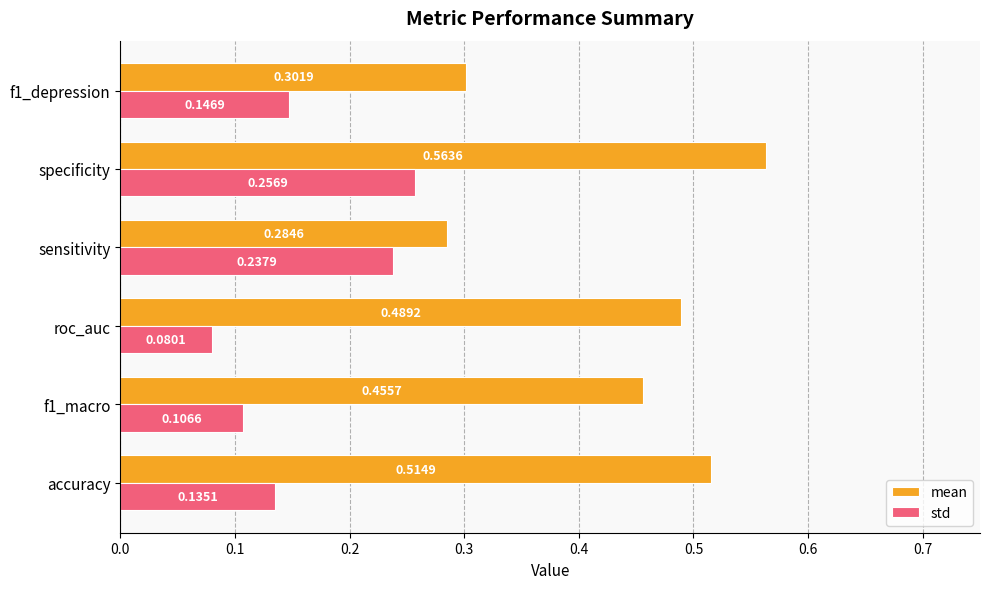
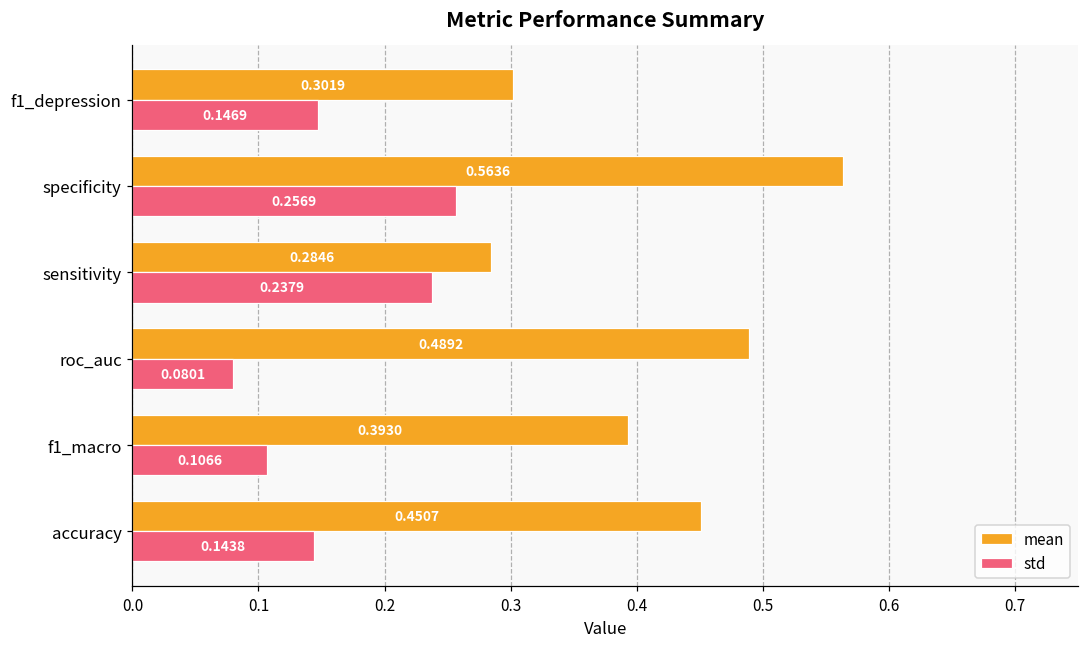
  {
    "mean": {
      "f1_depression": 0.3019,
      "specificity": 0.5636,
      "sensitivity": 0.2846,
      "roc_auc": 0.4892,
-     "f1_macro": 0.4557,
-     "accuracy": 0.5149
+     "f1_macro": 0.3930,
+     "accuracy": 0.4507
    },
    "std": {
      "f1_depression": 0.1469,
      "specificity": 0.2569,
      "sensitivity": 0.2379,
      "roc_auc": 0.0801,
      "f1_macro": 0.1066,
-     "accuracy": 0.1351
+     "accuracy": 0.1438
    }
  }
